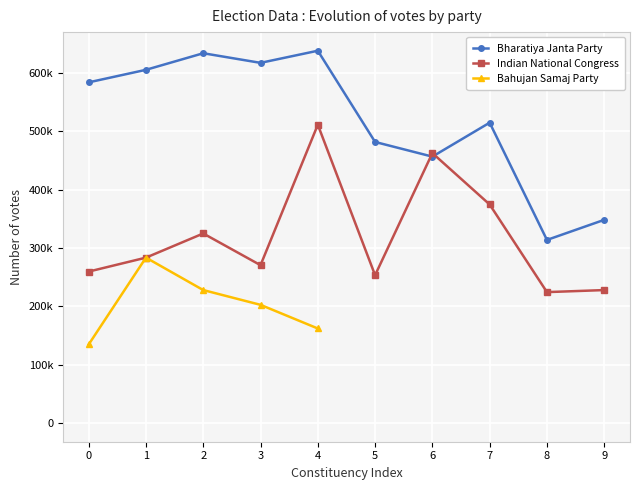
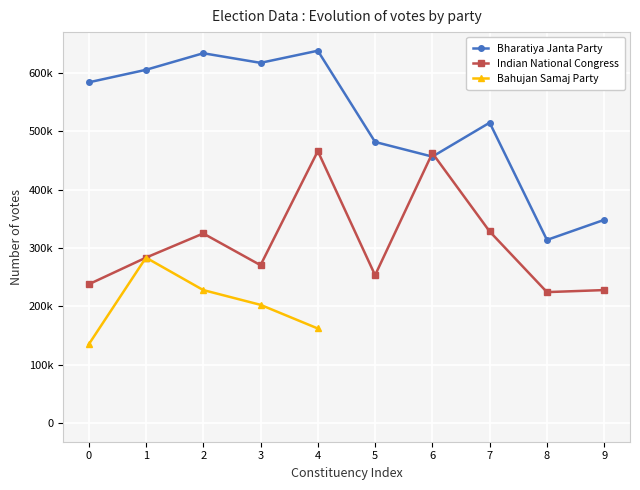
  {
    "Indian National Congress": {
-     "0": 260000,
+     "0": 240000,
      "2": 320000,
      "3": 270000,
-     "4": 510000,
+     "4": 470000,
      "5": 250000,
      "6": 460000,
-     "7": 370000,
+     "7": 330000,
      "8": 220000,
      "9": 230000
    },
    "Bahujan Samaj Party": {
      "0": 130000,
      "2": 230000,
      "3": 200000,
      "4": 160000
    }
  }
